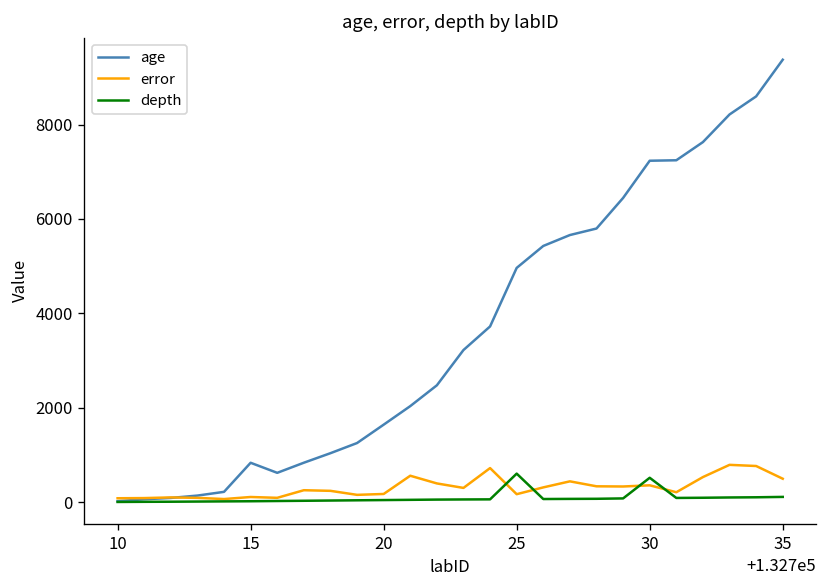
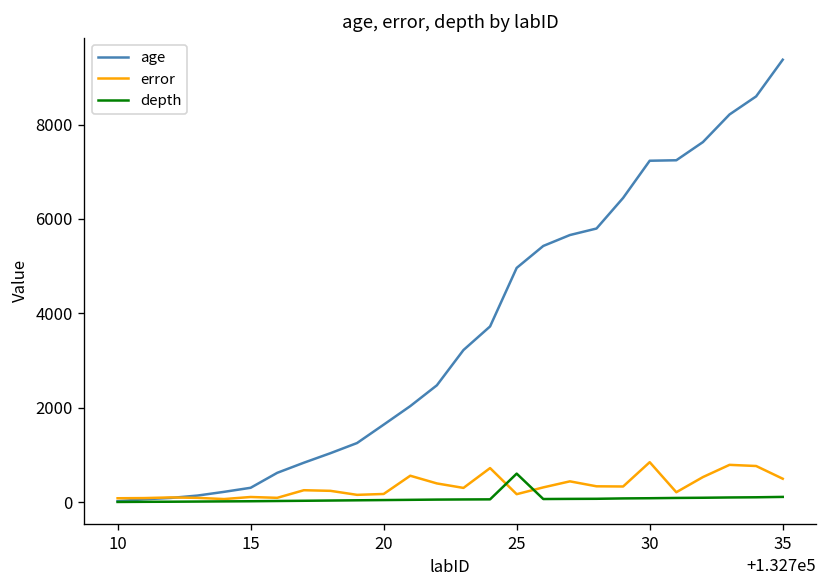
  {
    "age": {
-     "15": 800,
+     "15": 300,
      "20": 1600,
      "25": 5000,
      "30": 7200,
      "35": 9400
    },
    "error": {
      "15": 100,
      "20": 200,
      "25": 200,
-     "30": 400,
+     "30": 800,
      "35": 500
    },
    "depth": {
      "15": 0,
      "20": 0,
      "25": 600,
-     "30": 500,
+     "30": 100,
      "35": 100
    }
  }
